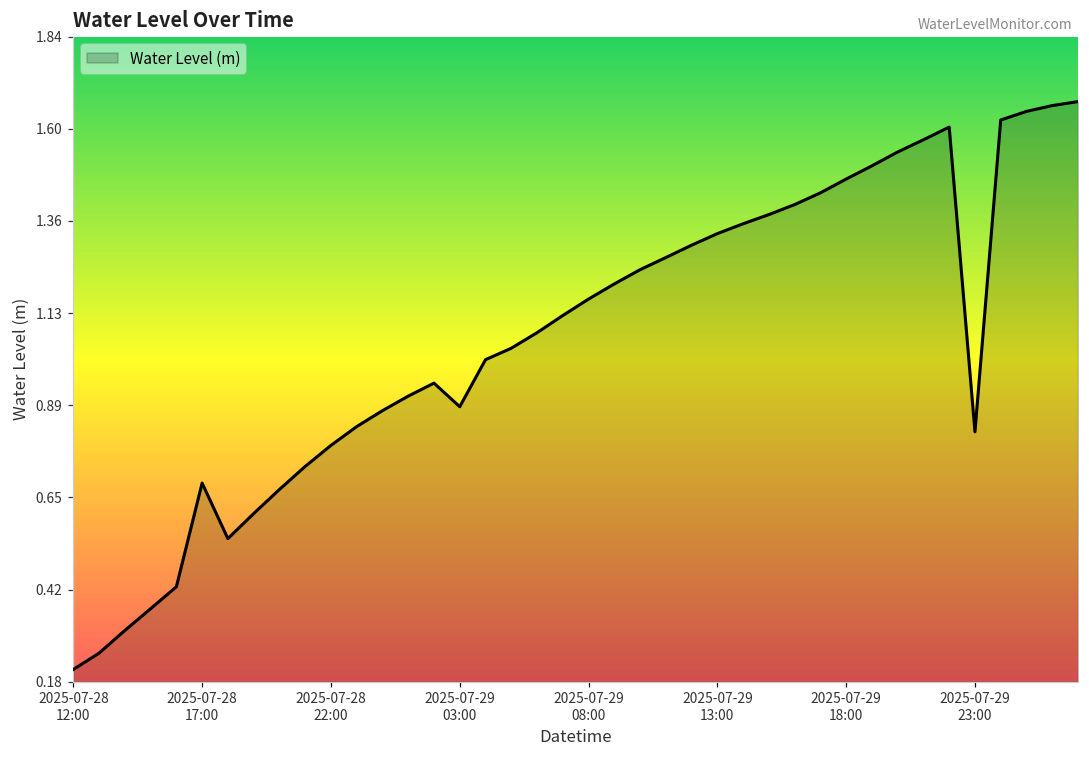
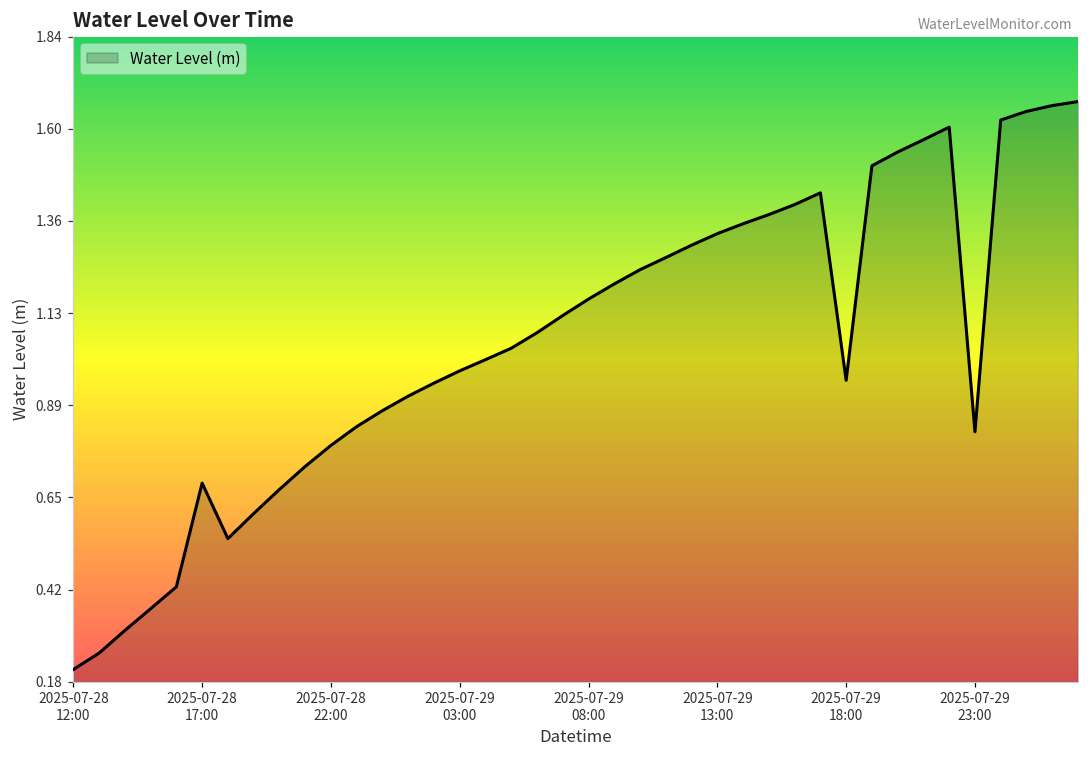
  {
    "2025-07-28 12:00": 0.21,
    "2025-07-28 17:00": 0.69,
    "2025-07-28 22:00": 0.79,
-   "2025-07-29 03:00": 0.89,
+   "2025-07-29 03:00": 0.98,
    "2025-07-29 08:00": 1.16,
    "2025-07-29 13:00": 1.33,
-   "2025-07-29 18:00": 1.47,
+   "2025-07-29 18:00": 0.95,
    "2025-07-29 23:00": 0.82
  }
